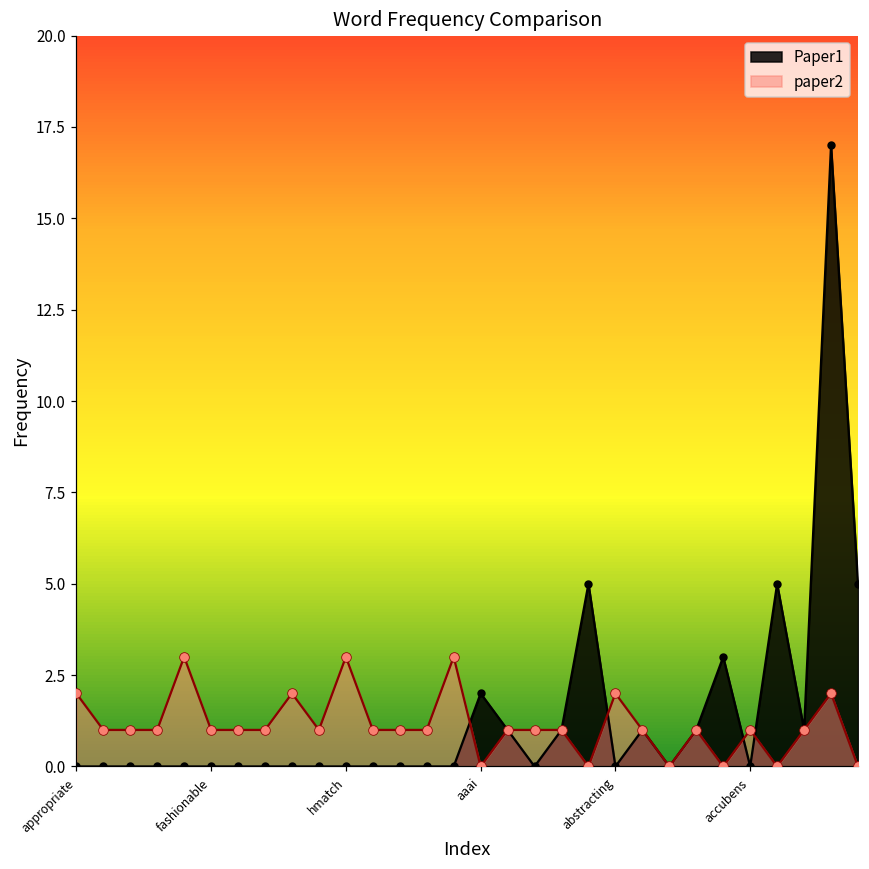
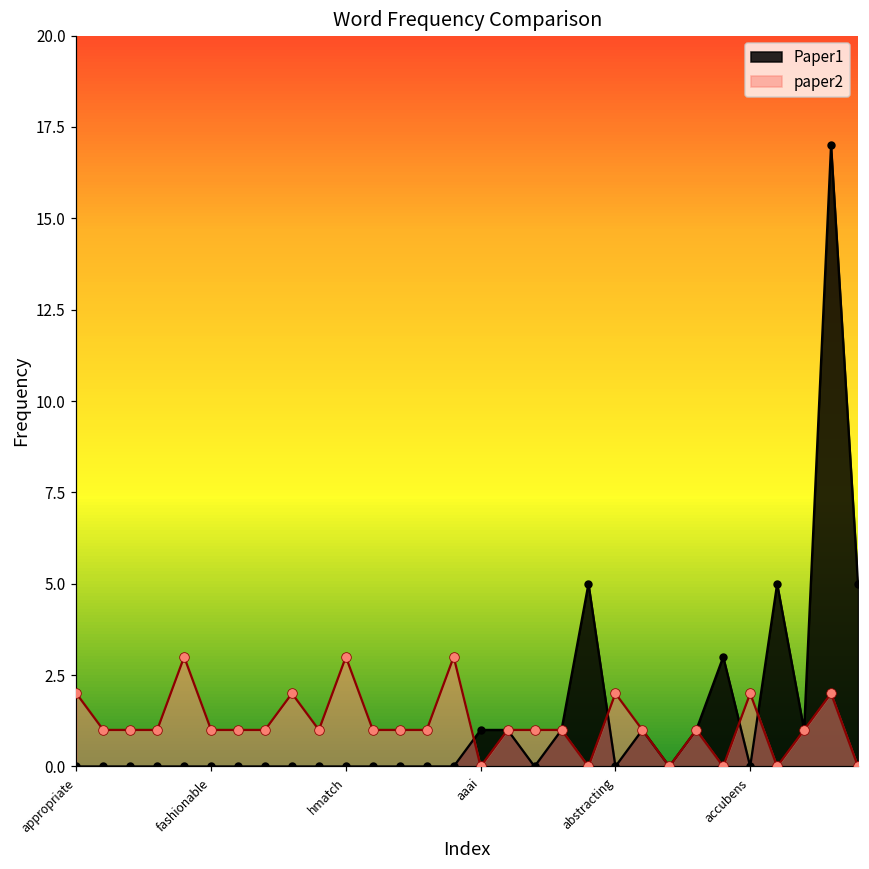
  {
    "Paper1": {
      "appropriate": 0,
      "fashionable": 0,
      "hmatch": 0,
-     "aaai": 2,
+     "aaai": 1,
      "abstracting": 0,
      "accubens": 0
    },
    "paper2": {
      "appropriate": 2,
      "fashionable": 1,
      "hmatch": 3,
      "aaai": 0,
      "abstracting": 2,
-     "accubens": 1
+     "accubens": 2
    }
  }
